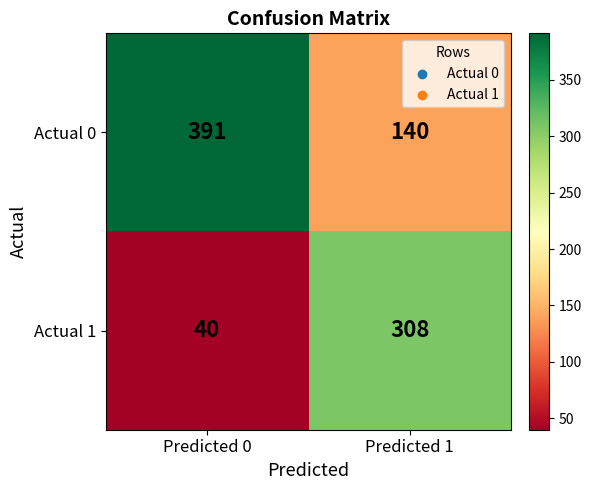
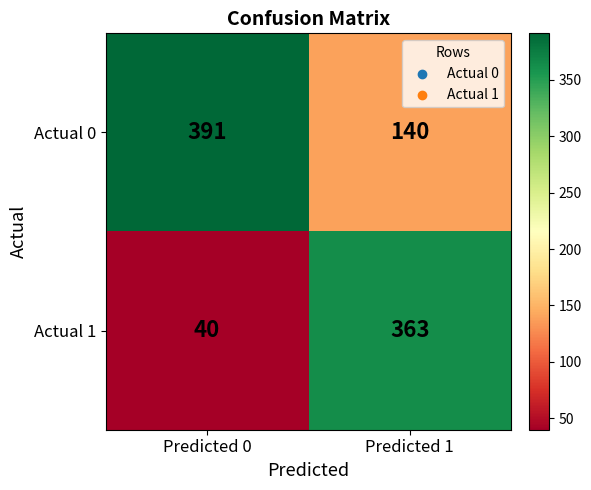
  {
    "Actual 0": {
      "Predicted 0": 391,
      "Predicted 1": 140
    },
    "Actual 1": {
      "Predicted 0": 40,
-     "Predicted 1": 308
+     "Predicted 1": 363
    }
  }
